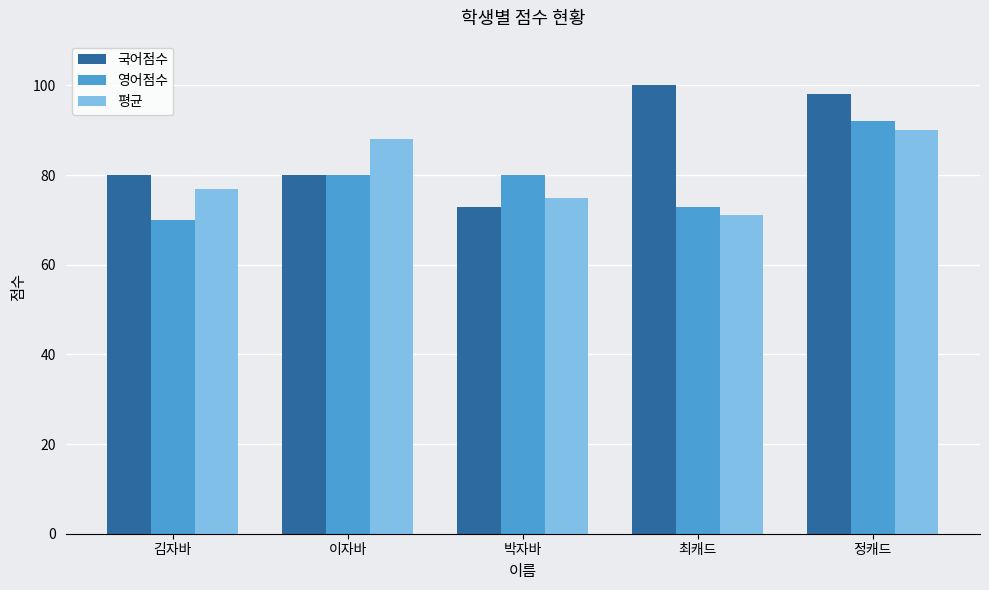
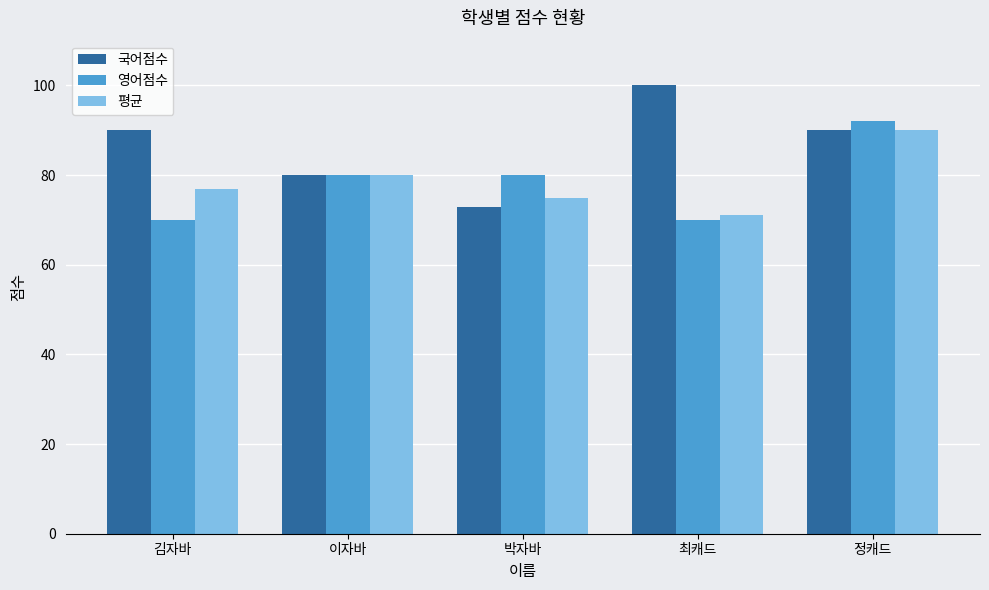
  {
    "국어점수": {
-     "김자바": 80,
+     "김자바": 90,
      "이자바": 80,
      "박자바": 73,
      "최캐드": 100,
-     "정캐드": 98
+     "정캐드": 90
    },
    "영어점수": {
      "김자바": 70,
      "이자바": 80,
      "박자바": 80,
-     "최캐드": 73,
+     "최캐드": 70,
      "정캐드": 92
    },
    "평균": {
      "김자바": 77,
-     "이자바": 88,
+     "이자바": 80,
      "박자바": 75,
      "최캐드": 71,
      "정캐드": 90
    }
  }
